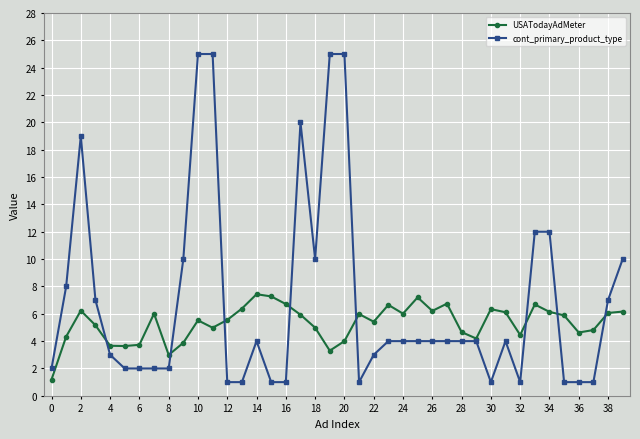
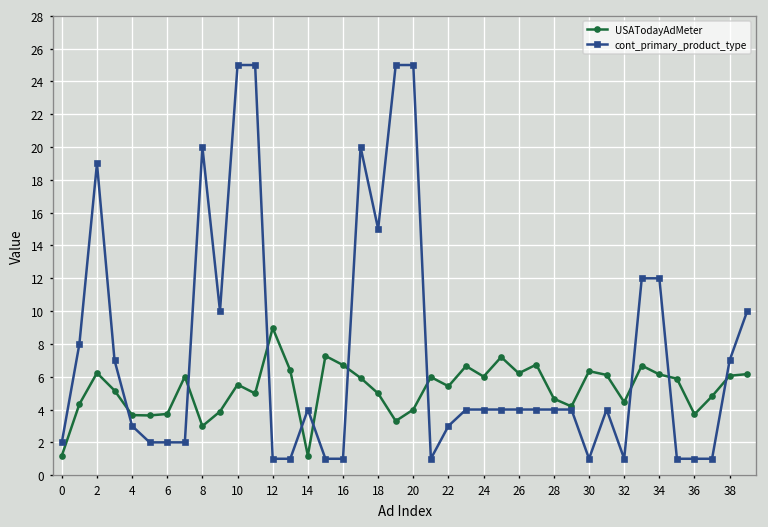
  {
    "USATodayAdMeter": {
      "0": 1.2,
      "2": 6.2,
      "4": 3.7,
      "6": 3.7,
      "8": 3.0,
      "10": 5.5,
-     "12": 5.6,
-     "14": 7.4,
+     "12": 9.0,
+     "14": 1.2,
      "16": 6.7,
      "18": 5.0,
      "20": 4.0,
      "22": 5.4,
      "24": 6.0,
      "26": 6.2,
      "28": 4.7,
      "30": 6.3,
      "32": 4.5,
      "34": 6.1,
-     "36": 4.6,
+     "36": 3.7,
      "38": 6.1
    },
    "cont_primary_product_type": {
      "0": 2,
      "2": 19,
      "4": 3,
      "6": 2,
-     "8": 2,
+     "8": 20,
      "10": 25,
      "12": 1,
      "14": 4,
      "16": 1,
-     "18": 10,
+     "18": 15,
      "20": 25,
      "22": 3,
      "24": 4,
      "26": 4,
      "28": 4,
      "30": 1,
      "32": 1,
      "34": 12,
      "36": 1,
      "38": 7
    }
  }
